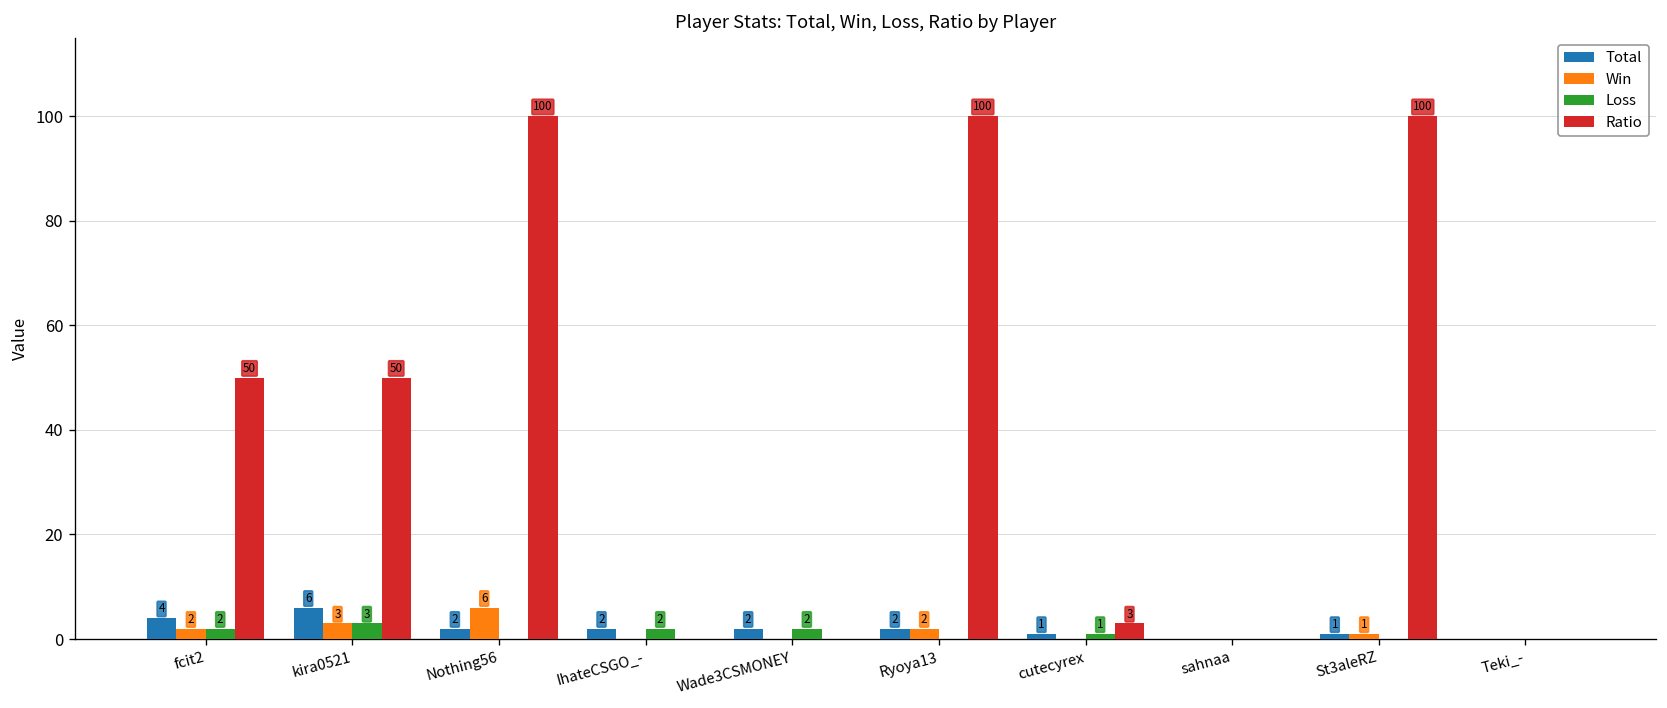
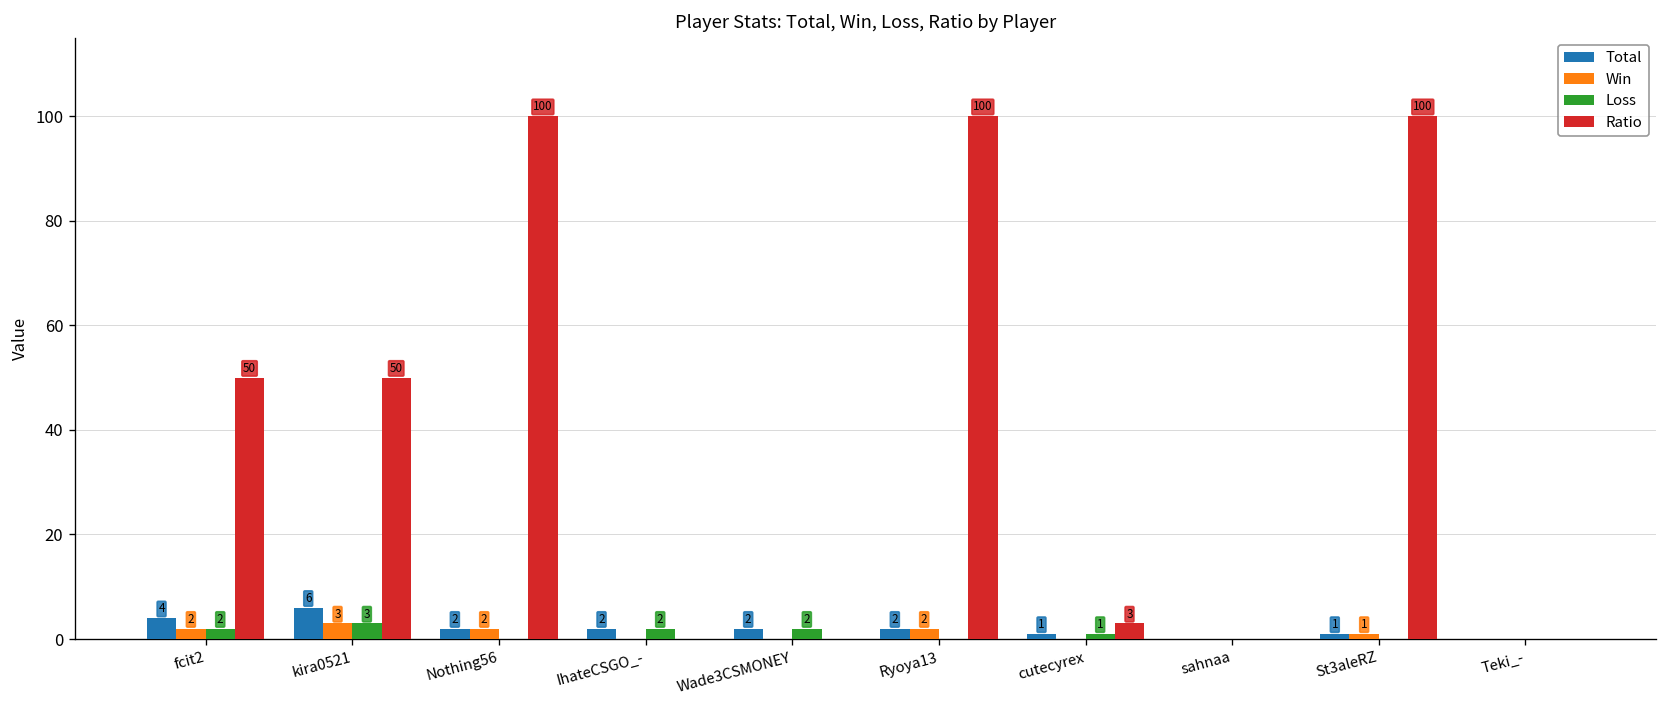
  {
    "Total": {
      "sahnaa": 0,
      "Teki_-": 0
    },
    "Win": {
-     "Nothing56": 6
+     "Nothing56": 2
    },
    "Loss": {
      "Nothing56": 0,
      "Ryoya13": 0,
      "sahnaa": 0,
      "St3aleRZ": 0,
      "Teki_-": 0
    },
    "Ratio": {
      "IhateCSGO_-": 0,
      "Wade3CSMONEY": 0,
      "sahnaa": 0,
      "Teki_-": 0
    }
  }
